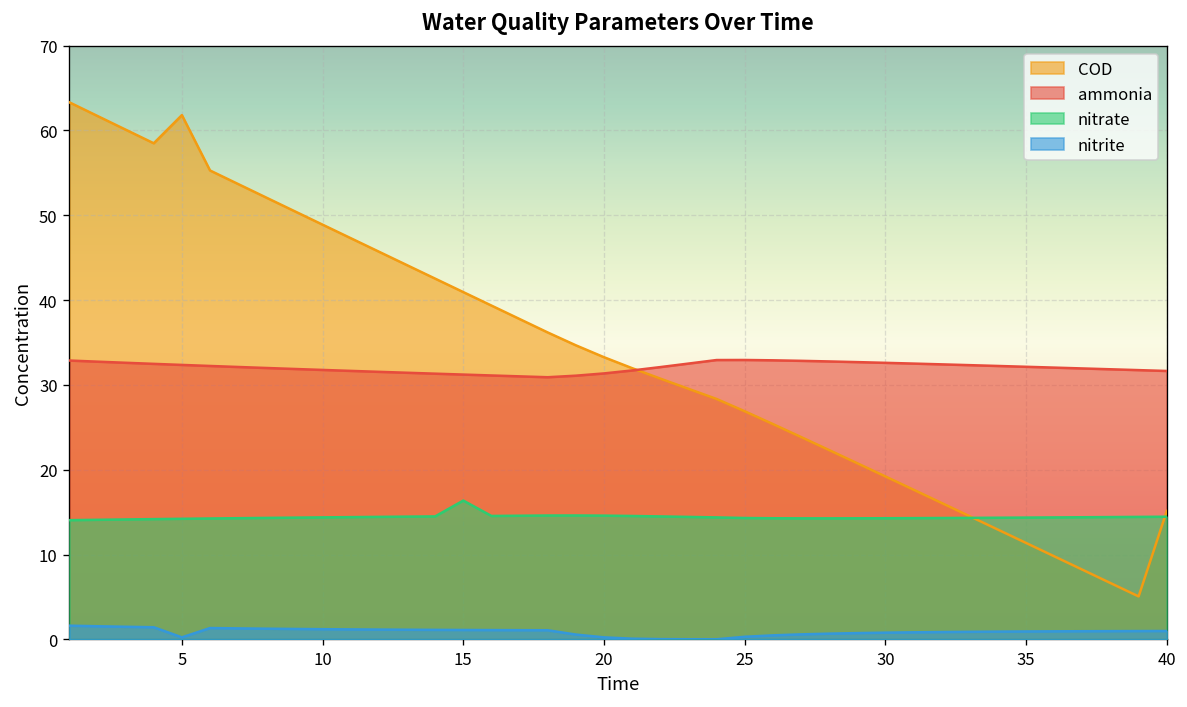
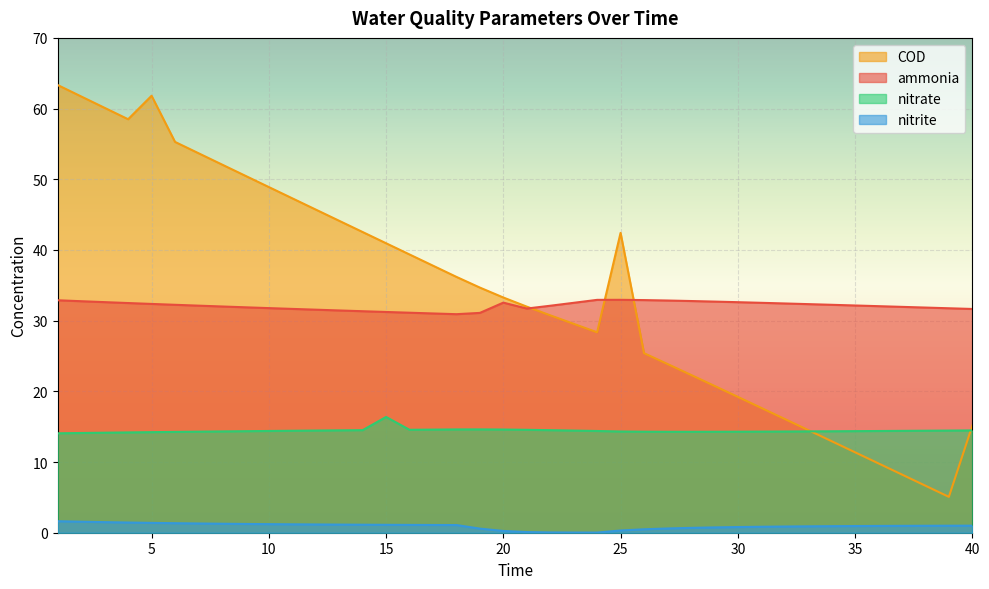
  {
    "COD": {
      "5": 62,
      "10": 49,
      "15": 41,
      "20": 33,
-     "25": 27,
+     "25": 42,
      "30": 19,
      "35": 11,
      "40": 15
    },
    "ammonia": {
      "5": 32,
      "10": 32,
      "15": 31,
-     "20": 31,
+     "20": 33,
      "25": 33,
      "30": 33,
      "35": 32,
      "40": 32
    },
    "nitrate": {
      "5": 14,
      "10": 14,
      "15": 16,
      "20": 15,
      "25": 14,
      "30": 14,
      "35": 14,
      "40": 14
    },
    "nitrite": {
-     "5": 0,
+     "5": 1,
      "10": 1,
      "15": 1,
      "20": 0,
      "25": 0,
      "30": 1,
      "35": 1,
      "40": 1
    }
  }
